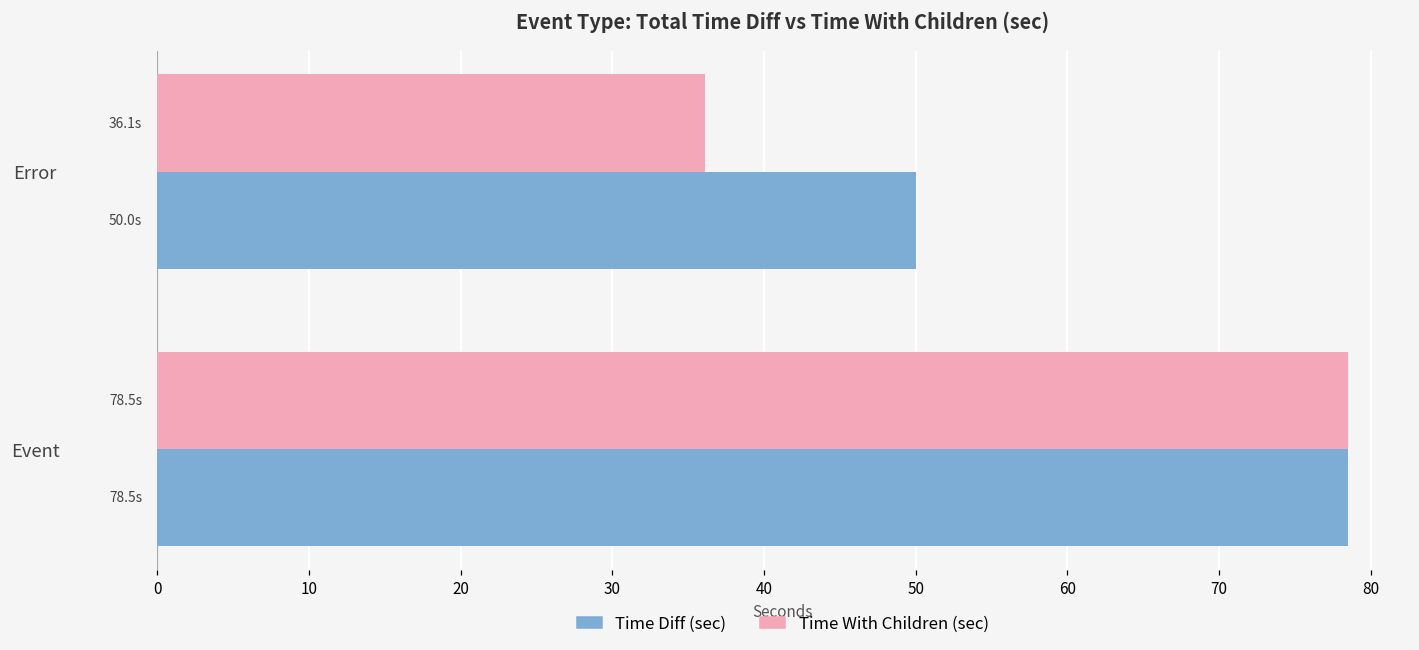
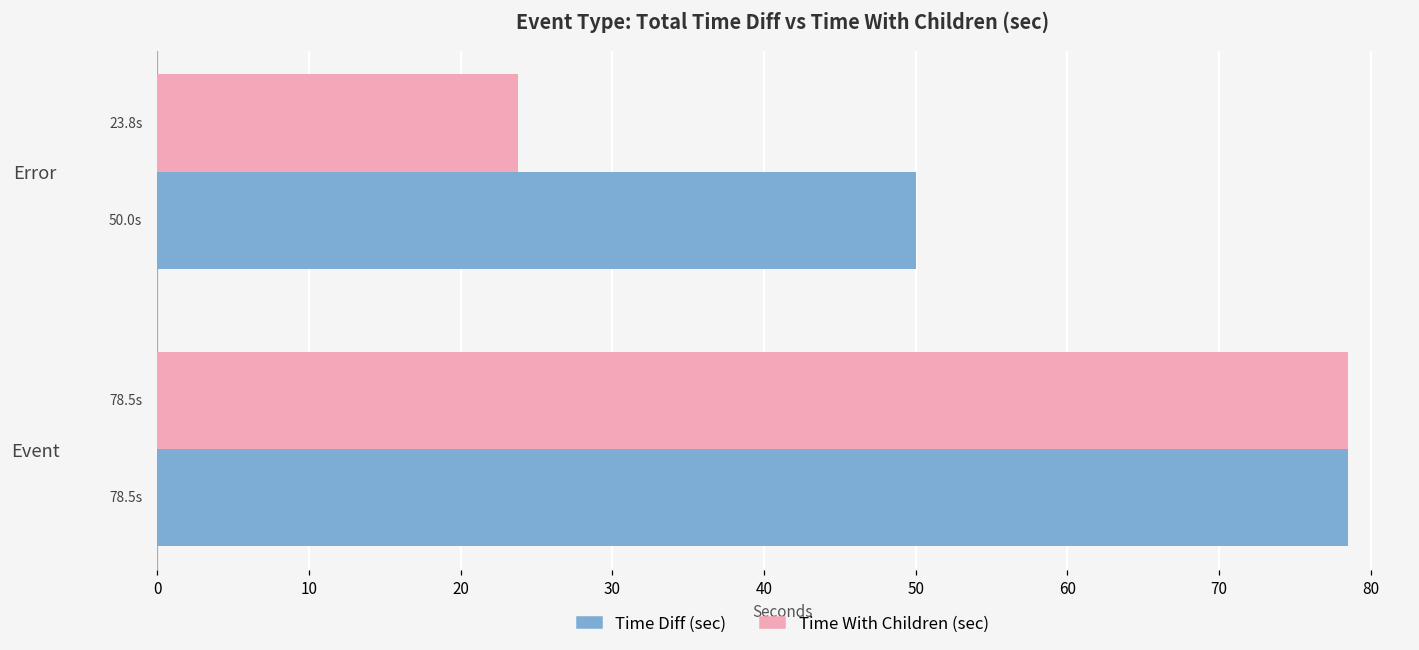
  {
    "Time Diff (sec)": {
      "Error": "50.0",
      "Event": "78.5"
    },
    "Time With Children (sec)": {
-     "Error": "36.1s"
+     "Error": "23.8s"
    }
  }
